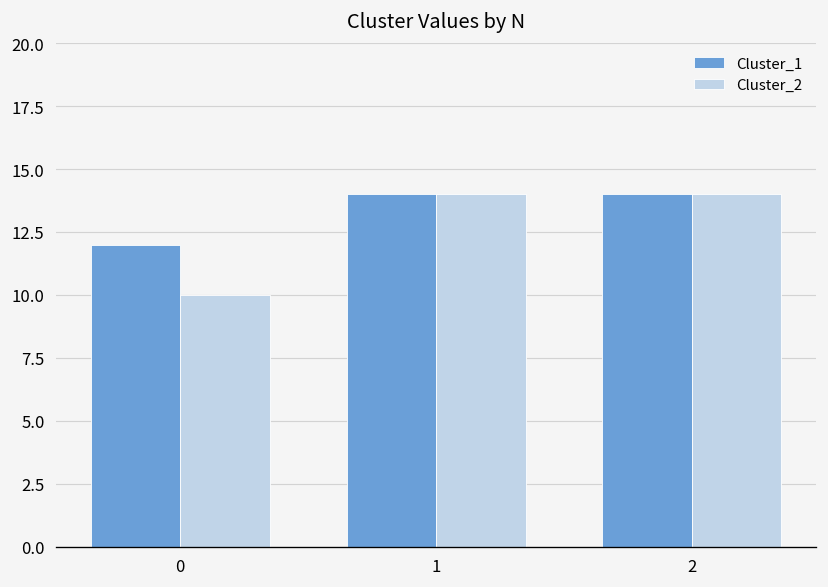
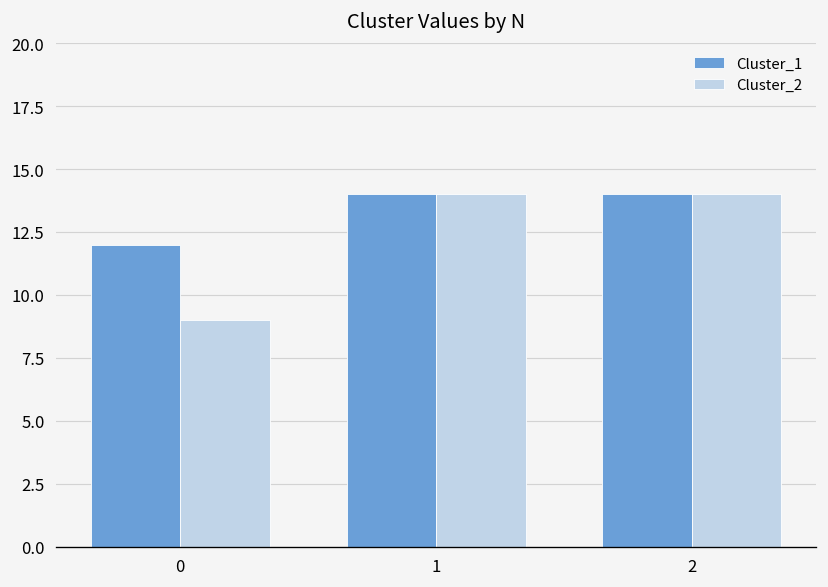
  {
    "Cluster_1": {
      "0": 12,
      "1": 14,
      "2": 14
    },
    "Cluster_2": {
-     "0": 10,
+     "0": 9,
      "1": 14,
      "2": 14
    }
  }
